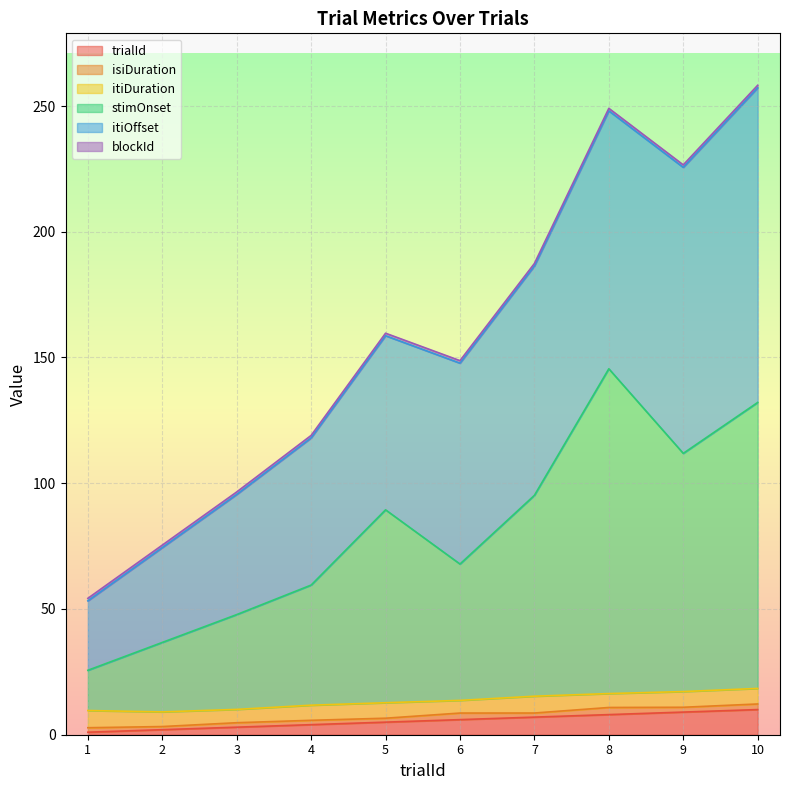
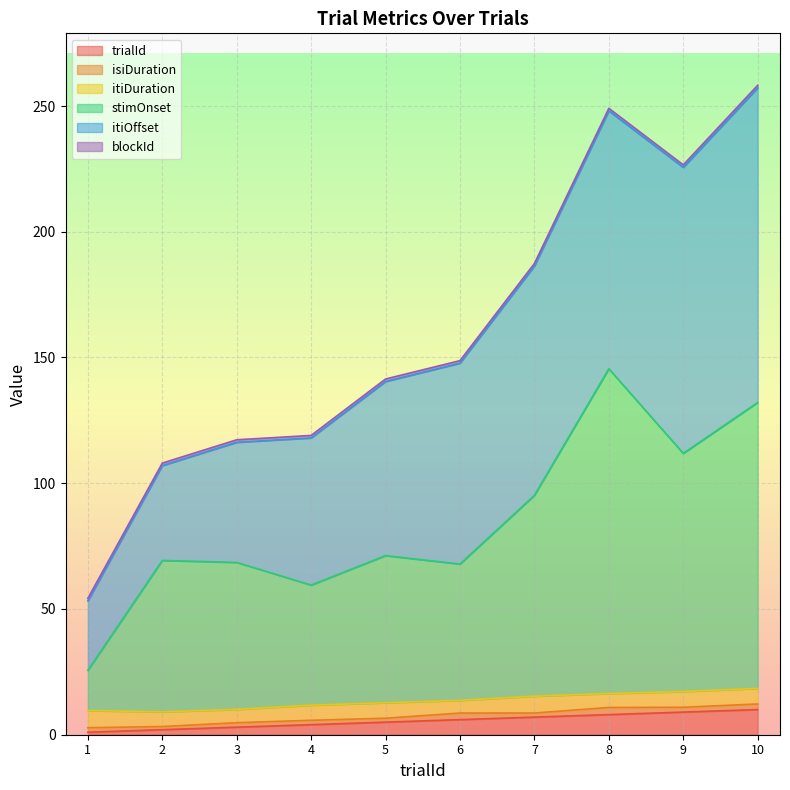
  {
    "stimOnset": {
      "1": 16,
-     "2": 28,
-     "3": 38,
+     "2": 60,
+     "3": 58,
      "4": 48,
-     "5": 77,
+     "5": 59,
      "6": 54,
      "7": 80,
      "8": 129,
      "9": 95,
      "10": 114
    },
    "itiOffset": {
      "6": 80,
      "8": 103
    },
    "blockId": {
      "6": 1,
      "8": 1
    }
  }
